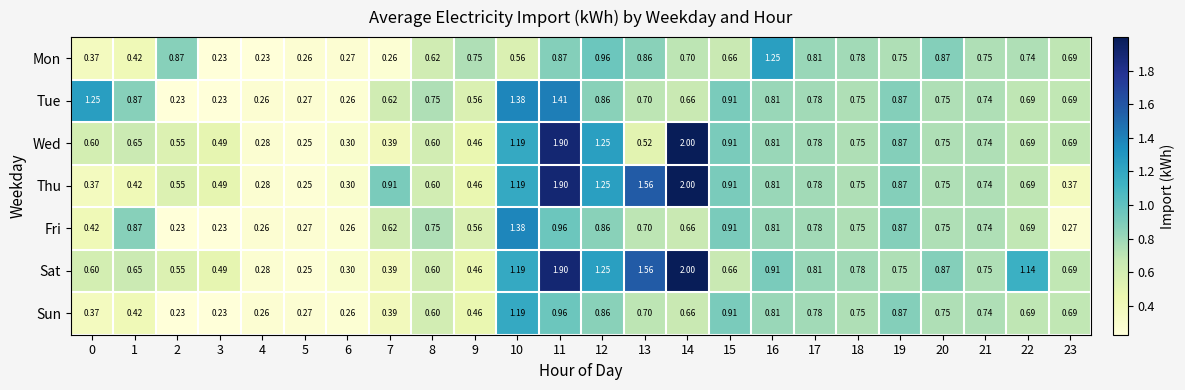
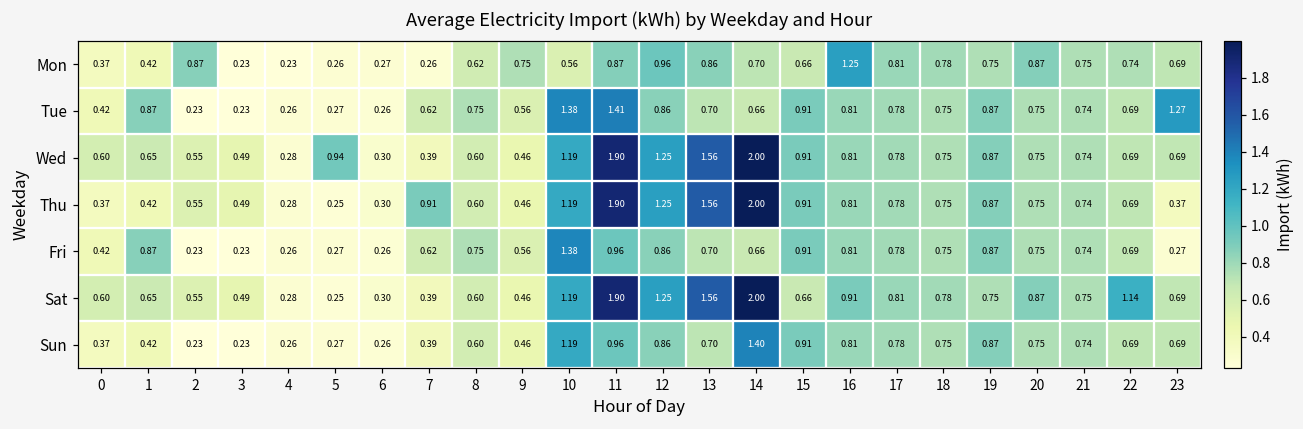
  {
    "Mon": {
      "0": 0.37,
      "1": 0.42,
      "2": 0.87,
      "3": 0.23,
      "4": 0.23,
      "5": 0.26,
      "6": 0.27,
      "7": 0.26,
      "8": 0.62,
      "9": 0.75,
      "10": 0.56,
      "11": 0.87,
      "12": 0.96,
      "13": 0.86,
      "14": 0.70,
      "15": 0.66,
      "16": 1.25,
      "17": 0.81,
      "18": 0.78,
      "19": 0.75,
      "20": 0.87,
      "21": 0.75,
      "22": 0.74,
      "23": 0.69
    },
    "Tue": {
-     "0": 1.25,
+     "0": 0.42,
      "1": 0.87,
      "2": 0.23,
      "3": 0.23,
      "4": 0.26,
      "5": 0.27,
      "6": 0.26,
      "7": 0.62,
      "8": 0.75,
      "9": 0.56,
      "10": 1.38,
      "11": 1.41,
      "12": 0.86,
      "13": 0.70,
      "14": 0.66,
      "15": 0.91,
      "16": 0.81,
      "17": 0.78,
      "18": 0.75,
      "19": 0.87,
      "20": 0.75,
      "21": 0.74,
      "22": 0.69,
-     "23": 0.69
+     "23": 1.27
    },
    "Wed": {
      "0": 0.60,
      "1": 0.65,
      "2": 0.55,
      "3": 0.49,
      "4": 0.28,
-     "5": 0.25,
+     "5": 0.94,
      "6": 0.30,
      "7": 0.39,
      "8": 0.60,
      "9": 0.46,
      "10": 1.19,
      "11": 1.90,
      "12": 1.25,
-     "13": 0.52,
+     "13": 1.56,
      "14": 2.00,
      "15": 0.91,
      "16": 0.81,
      "17": 0.78,
      "18": 0.75,
      "19": 0.87,
      "20": 0.75,
      "21": 0.74,
      "22": 0.69,
      "23": 0.69
    },
    "Thu": {
      "0": 0.37,
      "1": 0.42,
      "2": 0.55,
      "3": 0.49,
      "4": 0.28,
      "5": 0.25,
      "6": 0.30,
      "7": 0.91,
      "8": 0.60,
      "9": 0.46,
      "10": 1.19,
      "11": 1.90,
      "12": 1.25,
      "13": 1.56,
      "14": 2.00,
      "15": 0.91,
      "16": 0.81,
      "17": 0.78,
      "18": 0.75,
      "19": 0.87,
      "20": 0.75,
      "21": 0.74,
      "22": 0.69,
      "23": 0.37
    },
    "Fri": {
      "0": 0.42,
      "1": 0.87,
      "2": 0.23,
      "3": 0.23,
      "4": 0.26,
      "5": 0.27,
      "6": 0.26,
      "7": 0.62,
      "8": 0.75,
      "9": 0.56,
      "10": 1.38,
      "11": 0.96,
      "12": 0.86,
      "13": 0.70,
      "14": 0.66,
      "15": 0.91,
      "16": 0.81,
      "17": 0.78,
      "18": 0.75,
      "19": 0.87,
      "20": 0.75,
      "21": 0.74,
      "22": 0.69,
      "23": 0.27
    },
    "Sat": {
      "0": 0.60,
      "1": 0.65,
      "2": 0.55,
      "3": 0.49,
      "4": 0.28,
      "5": 0.25,
      "6": 0.30,
      "7": 0.39,
      "8": 0.60,
      "9": 0.46,
      "10": 1.19,
      "11": 1.90,
      "12": 1.25,
      "13": 1.56,
      "14": 2.00,
      "15": 0.66,
      "16": 0.91,
      "17": 0.81,
      "18": 0.78,
      "19": 0.75,
      "20": 0.87,
      "21": 0.75,
      "22": 1.14,
      "23": 0.69
    },
    "Sun": {
      "0": 0.37,
      "1": 0.42,
      "2": 0.23,
      "3": 0.23,
      "4": 0.26,
      "5": 0.27,
      "6": 0.26,
      "7": 0.39,
      "8": 0.60,
      "9": 0.46,
      "10": 1.19,
      "11": 0.96,
      "12": 0.86,
      "13": 0.70,
-     "14": 0.66,
+     "14": 1.40,
      "15": 0.91,
      "16": 0.81,
      "17": 0.78,
      "18": 0.75,
      "19": 0.87,
      "20": 0.75,
      "21": 0.74,
      "22": 0.69,
      "23": 0.69
    }
  }
